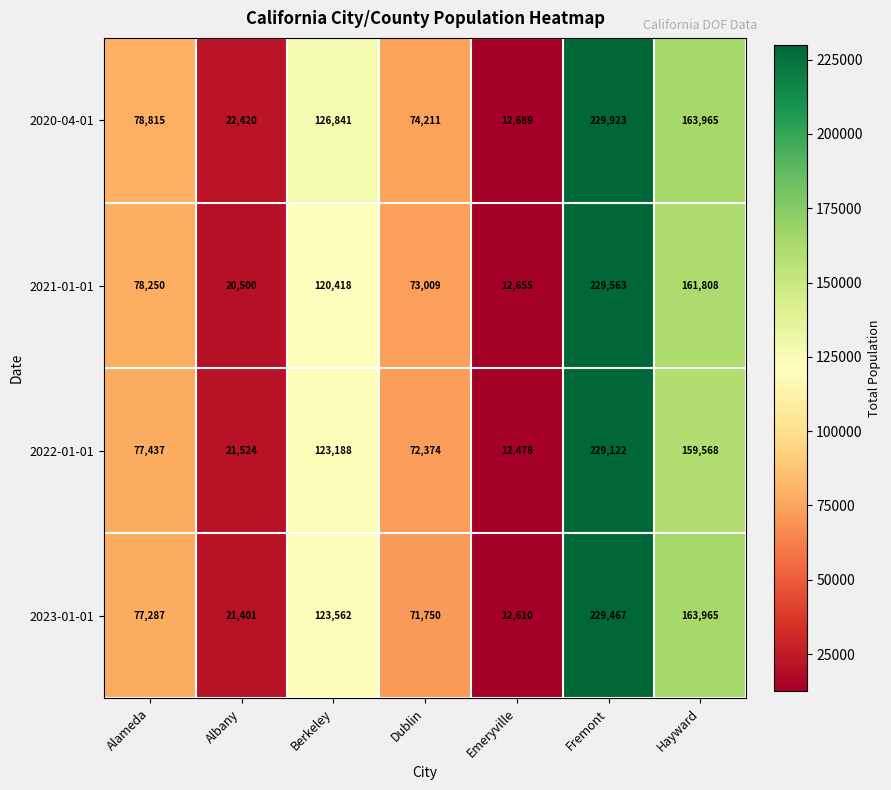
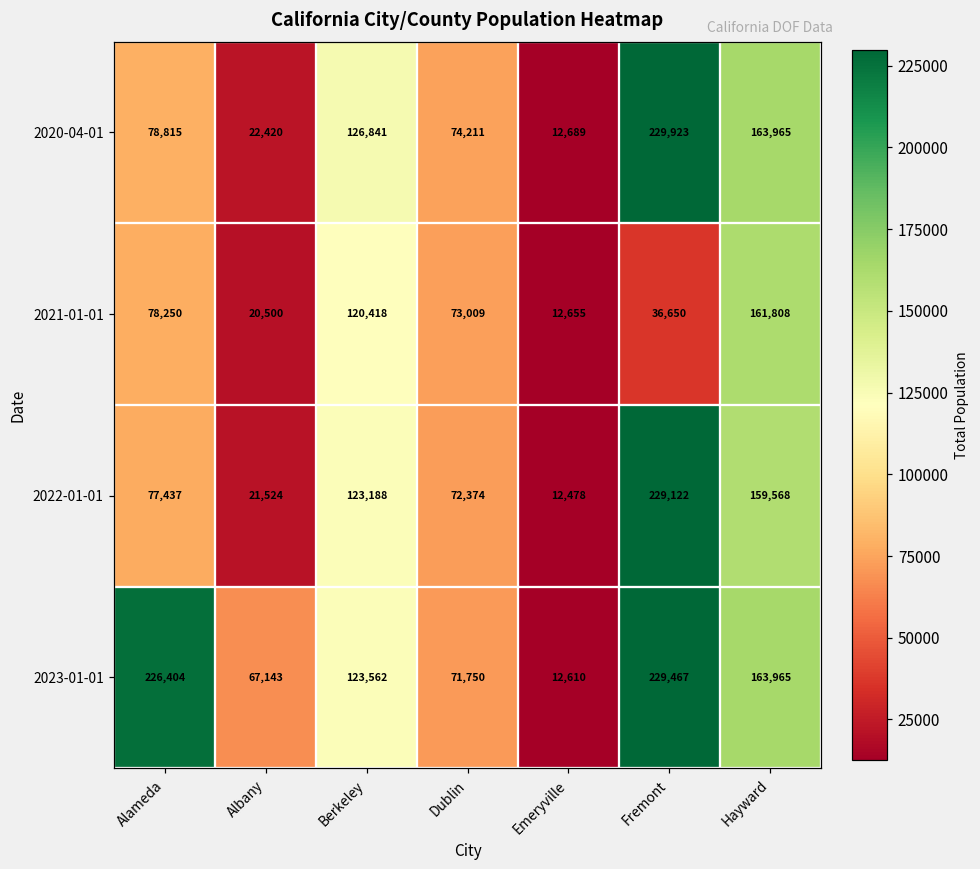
  {
    "2020-04-01": {
      "Alameda": "78,815",
      "Albany": "22,420",
      "Berkeley": "126,841",
      "Dublin": "74,211",
      "Emeryville": "12,689",
      "Fremont": "229,923",
      "Hayward": "163,965"
    },
    "2021-01-01": {
      "Alameda": "78,250",
      "Albany": "20,500",
      "Berkeley": "120,418",
      "Dublin": "73,009",
      "Emeryville": "12,655",
-     "Fremont": "229,563",
+     "Fremont": "36,650",
      "Hayward": "161,808"
    },
    "2022-01-01": {
      "Alameda": "77,437",
      "Albany": "21,524",
      "Berkeley": "123,188",
      "Dublin": "72,374",
      "Emeryville": "12,478",
      "Fremont": "229,122",
      "Hayward": "159,568"
    },
    "2023-01-01": {
-     "Alameda": "77,287",
-     "Albany": "21,401",
+     "Alameda": "226,404",
+     "Albany": "67,143",
      "Berkeley": "123,562",
      "Dublin": "71,750",
      "Emeryville": "12,610",
      "Fremont": "229,467",
      "Hayward": "163,965"
    }
  }
